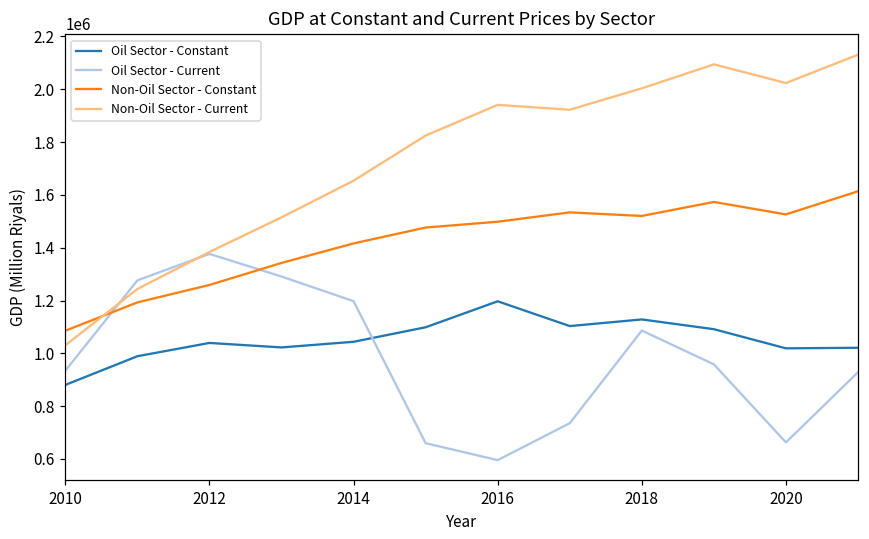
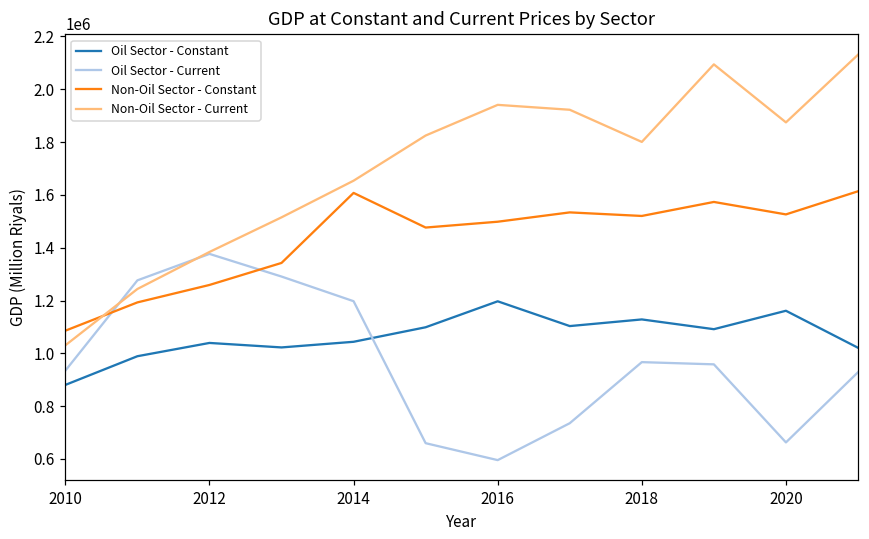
  {
    "Oil Sector - Constant": {
      "2010": 880000,
      "2012": 1040000,
      "2014": 1040000,
      "2016": 1200000,
      "2018": 1130000,
-     "2020": 1020000
+     "2020": 1160000
    },
    "Oil Sector - Current": {
      "2010": 930000,
      "2014": 1200000,
      "2016": 600000,
-     "2018": 1090000,
+     "2018": 970000,
      "2020": 660000
    },
    "Non-Oil Sector - Constant": {
      "2010": 1090000,
      "2012": 1260000,
-     "2014": 1420000,
+     "2014": 1610000,
      "2016": 1500000,
      "2018": 1520000,
      "2020": 1530000
    },
    "Non-Oil Sector - Current": {
      "2010": 1030000,
      "2014": 1650000,
      "2016": 1940000,
-     "2018": 2000000,
-     "2020": 2020000
+     "2018": 1800000,
+     "2020": 1870000
    }
  }
